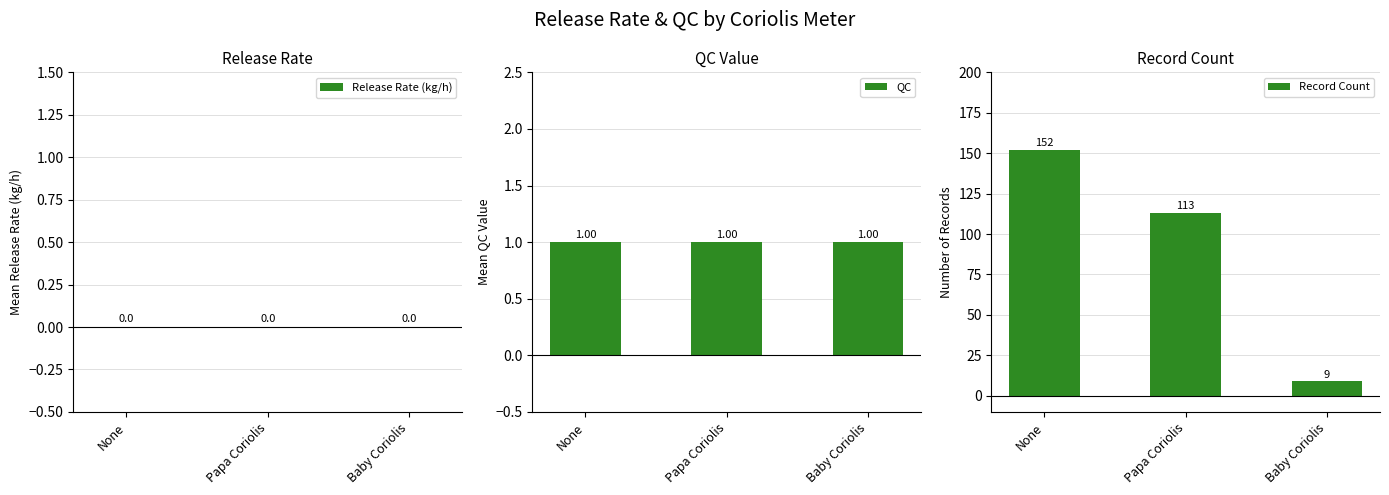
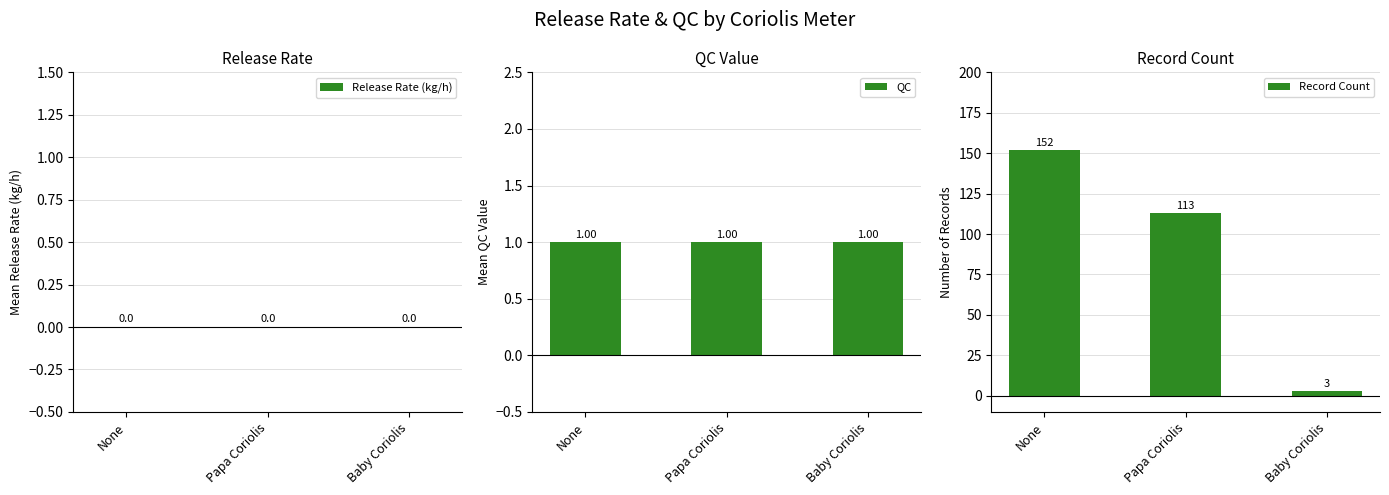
  {
    "Release Rate": {
      "None": 0.0,
      "Papa Coriolis": 0.0,
      "Baby Coriolis": 0.0
    },
    "QC Value": {
      "None": 1.00,
      "Papa Coriolis": 1.00,
      "Baby Coriolis": 1.00
    },
    "Record Count": {
      "None": 152,
      "Papa Coriolis": 113,
-     "Baby Coriolis": 9
+     "Baby Coriolis": 3
    }
  }
